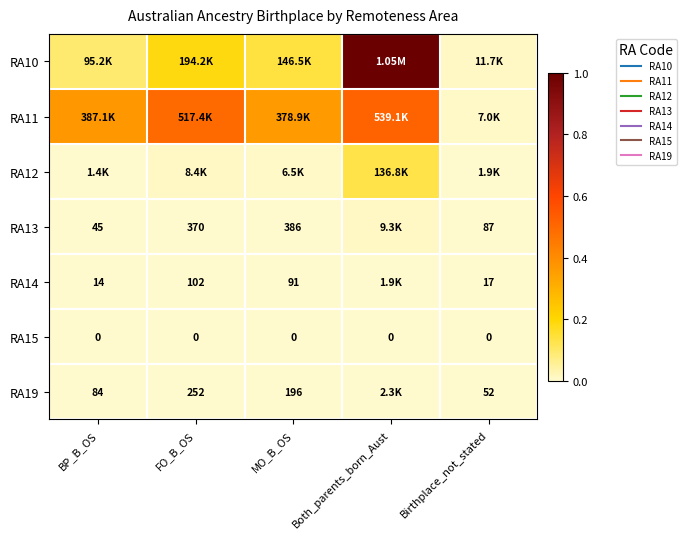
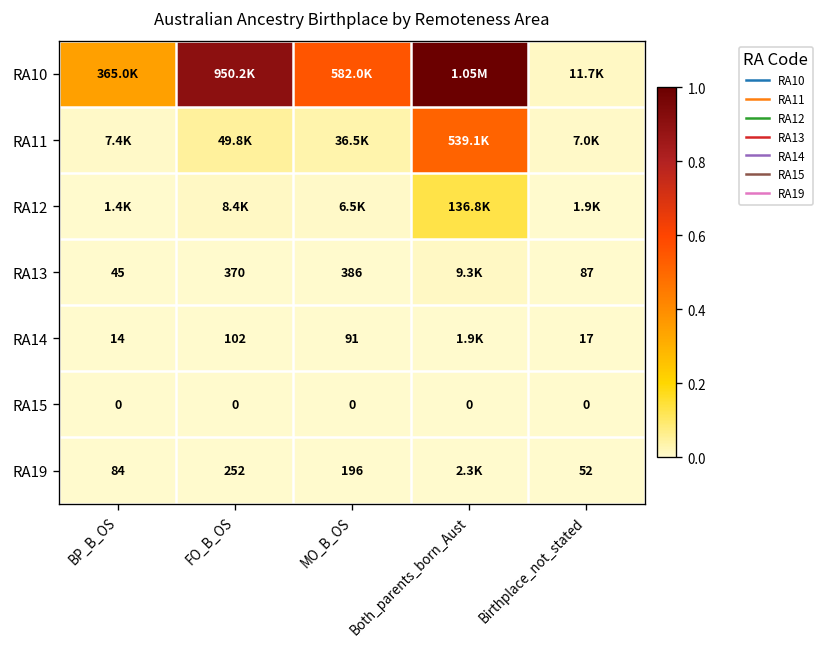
  {
    "RA10": {
-     "BP_B_OS": "95.2K",
-     "FO_B_OS": "194.2K",
-     "MO_B_OS": "146.5K",
+     "BP_B_OS": "365.0K",
+     "FO_B_OS": "950.2K",
+     "MO_B_OS": "582.0K",
      "Both_parents_born_Aust": "1.05M",
      "Birthplace_not_stated": "11.7K"
    },
    "RA11": {
-     "BP_B_OS": "387.1K",
-     "FO_B_OS": "517.4K",
-     "MO_B_OS": "378.9K",
+     "BP_B_OS": "7.4K",
+     "FO_B_OS": "49.8K",
+     "MO_B_OS": "36.5K",
      "Both_parents_born_Aust": "539.1K",
      "Birthplace_not_stated": "7.0K"
    },
    "RA12": {
      "BP_B_OS": "1.4K",
      "FO_B_OS": "8.4K",
      "MO_B_OS": "6.5K",
      "Both_parents_born_Aust": "136.8K",
      "Birthplace_not_stated": "1.9K"
    },
    "RA13": {
      "BP_B_OS": "45",
      "FO_B_OS": "370",
      "MO_B_OS": "386",
      "Both_parents_born_Aust": "9.3K",
      "Birthplace_not_stated": "87"
    },
    "RA14": {
      "BP_B_OS": "14",
      "FO_B_OS": "102",
      "MO_B_OS": "91",
      "Both_parents_born_Aust": "1.9K",
      "Birthplace_not_stated": "17"
    },
    "RA15": {
      "BP_B_OS": "0",
      "FO_B_OS": "0",
      "MO_B_OS": "0",
      "Both_parents_born_Aust": "0",
      "Birthplace_not_stated": "0"
    },
    "RA19": {
      "BP_B_OS": "84",
      "FO_B_OS": "252",
      "MO_B_OS": "196",
      "Both_parents_born_Aust": "2.3K",
      "Birthplace_not_stated": "52"
    }
  }
